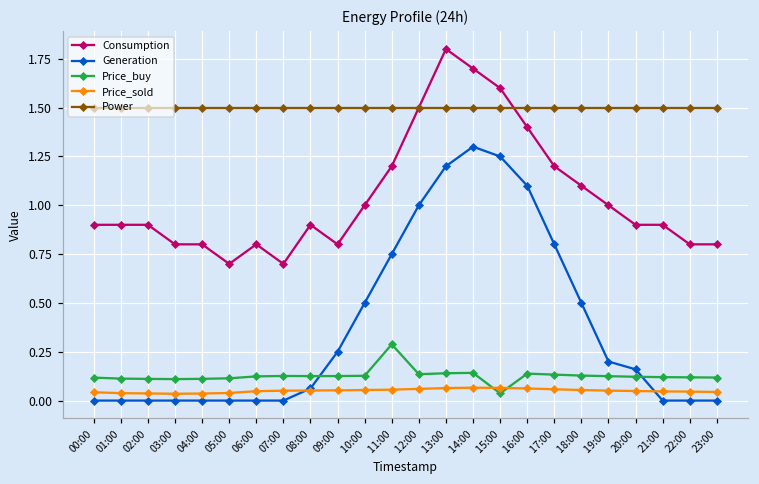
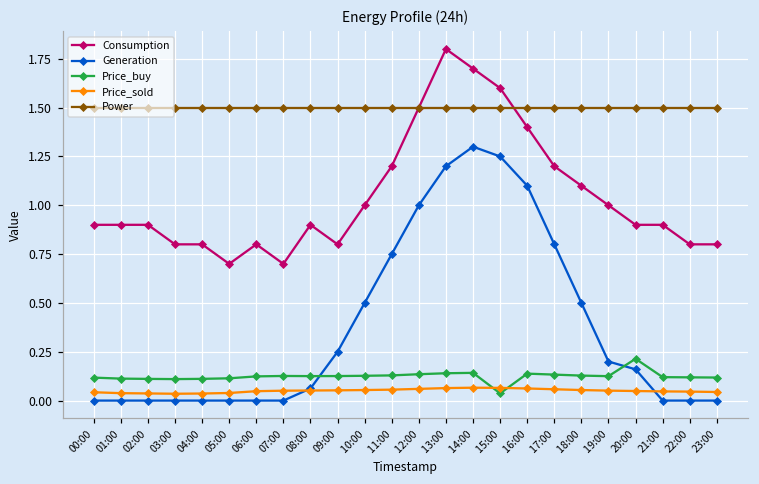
  {
    "Consumption": {
      "00:00": 0.90,
      "01:00": 0.90,
      "02:00": 0.90,
      "03:00": 0.80,
      "04:00": 0.80,
      "05:00": 0.70,
      "06:00": 0.80,
      "07:00": 0.70,
      "08:00": 0.90,
      "09:00": 0.80,
      "10:00": 1.00,
      "11:00": 1.20,
      "13:00": 1.80,
      "14:00": 1.70,
      "15:00": 1.60,
      "16:00": 1.40,
      "17:00": 1.20,
      "18:00": 1.10,
      "19:00": 1.00,
      "20:00": 0.90,
      "21:00": 0.90,
      "22:00": 0.80,
      "23:00": 0.80
    },
    "Generation": {
      "00:00": 0.00,
      "01:00": 0.00,
      "02:00": 0.00,
      "03:00": 0.00,
      "04:00": 0.00,
      "05:00": 0.00,
      "06:00": 0.00,
      "07:00": 0.00,
      "09:00": 0.25,
      "10:00": 0.50,
      "11:00": 0.75,
      "12:00": 1.00,
      "13:00": 1.20,
      "14:00": 1.30,
      "15:00": 1.25,
      "16:00": 1.10,
      "17:00": 0.80,
      "18:00": 0.50,
      "19:00": 0.20,
      "20:00": 0.16,
      "21:00": 0.00,
      "22:00": 0.00,
      "23:00": 0.00
    },
    "Price_buy": {
      "00:00": 0.12,
      "01:00": 0.11,
      "02:00": 0.11,
      "03:00": 0.11,
      "04:00": 0.11,
      "05:00": 0.11,
      "06:00": 0.12,
      "07:00": 0.13,
      "08:00": 0.13,
      "09:00": 0.13,
      "10:00": 0.13,
-     "11:00": 0.29,
+     "11:00": 0.13,
      "12:00": 0.14,
      "13:00": 0.14,
      "14:00": 0.14,
      "15:00": 0.04,
      "16:00": 0.14,
      "17:00": 0.13,
      "18:00": 0.13,
      "19:00": 0.13,
-     "20:00": 0.12,
+     "20:00": 0.21,
      "21:00": 0.12,
      "22:00": 0.12,
      "23:00": 0.12
    },
    "Price_sold": {
      "00:00": 0.04,
      "01:00": 0.04,
      "02:00": 0.04,
      "03:00": 0.04,
      "04:00": 0.04,
      "05:00": 0.04,
      "06:00": 0.05,
      "07:00": 0.05,
      "09:00": 0.05,
      "10:00": 0.05,
      "11:00": 0.06,
      "12:00": 0.06,
      "13:00": 0.06,
      "14:00": 0.07,
      "15:00": 0.07,
      "16:00": 0.06,
      "17:00": 0.06,
      "18:00": 0.05,
      "19:00": 0.05,
      "20:00": 0.05,
      "21:00": 0.05,
      "22:00": 0.05,
      "23:00": 0.04
    },
    "Power": {
      "03:00": 1.50,
      "04:00": 1.50,
      "05:00": 1.50,
      "06:00": 1.50,
      "07:00": 1.50,
      "08:00": 1.50,
      "09:00": 1.50,
      "10:00": 1.50,
      "11:00": 1.50,
      "13:00": 1.50,
      "14:00": 1.50,
      "15:00": 1.50,
      "16:00": 1.50,
      "17:00": 1.50,
      "18:00": 1.50,
      "19:00": 1.50,
      "20:00": 1.50,
      "21:00": 1.50,
      "22:00": 1.50,
      "23:00": 1.50
    }
  }
